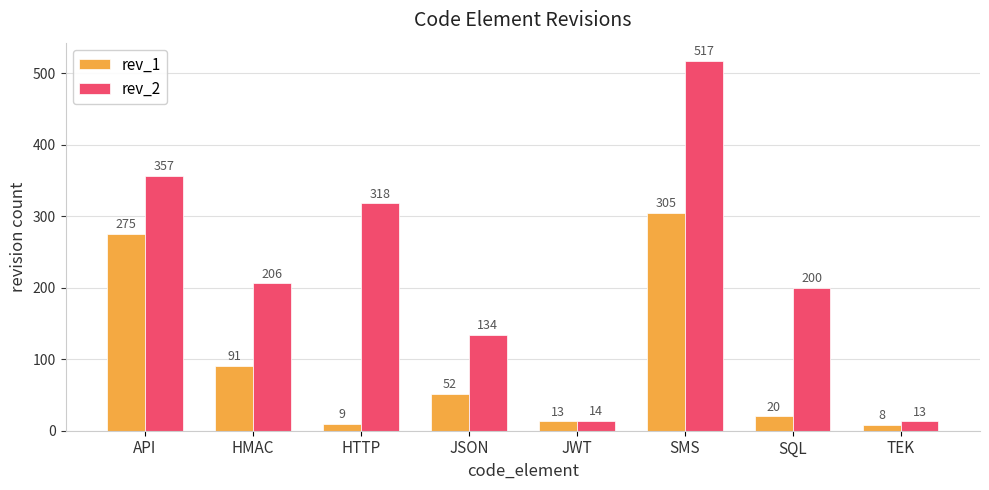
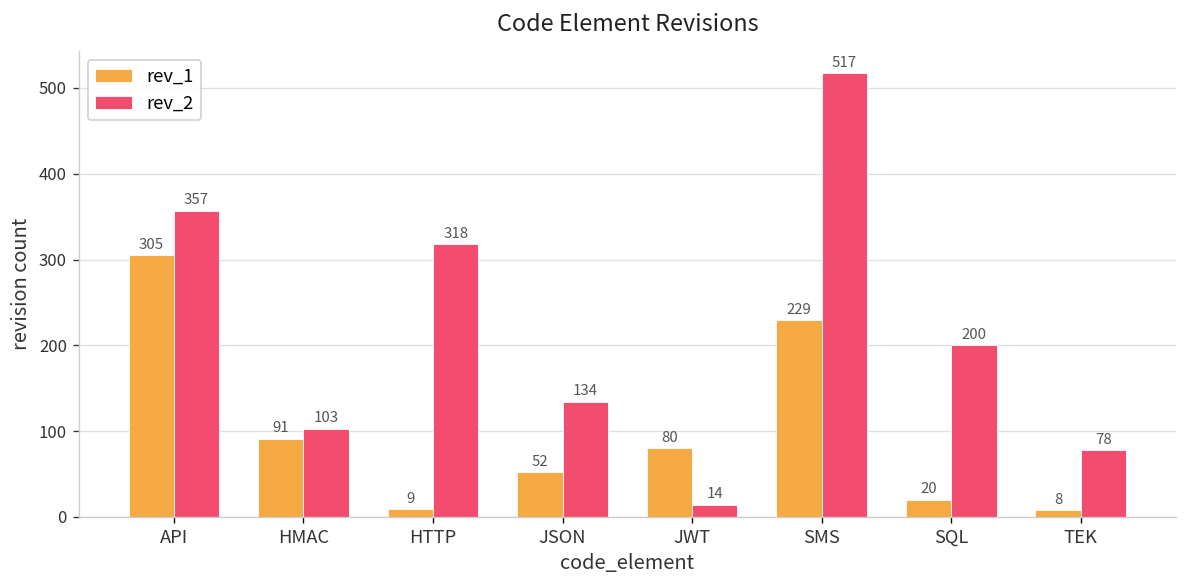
  {
    "rev_1": {
-     "API": 275,
+     "API": 305,
      "HMAC": 91,
      "HTTP": 9,
      "JSON": 52,
-     "JWT": 13,
-     "SMS": 305,
+     "JWT": 80,
+     "SMS": 229,
      "SQL": 20,
      "TEK": 8
    },
    "rev_2": {
      "API": 357,
-     "HMAC": 206,
+     "HMAC": 103,
      "HTTP": 318,
      "JSON": 134,
      "JWT": 14,
      "SMS": 517,
      "SQL": 200,
-     "TEK": 13
+     "TEK": 78
    }
  }
